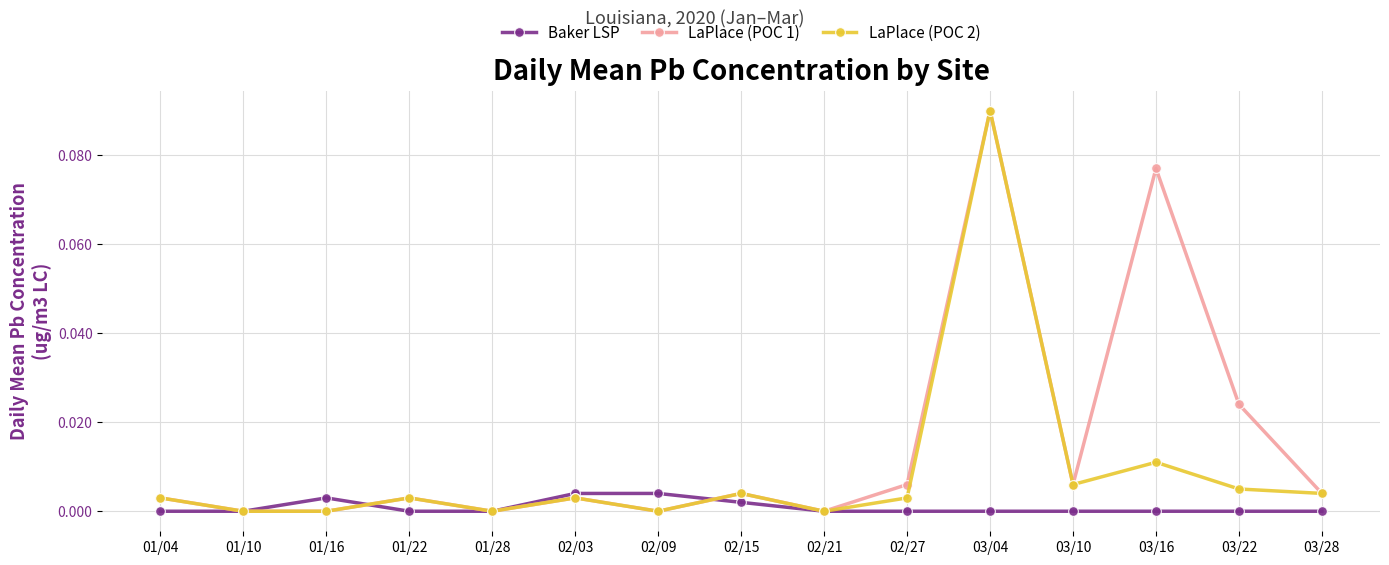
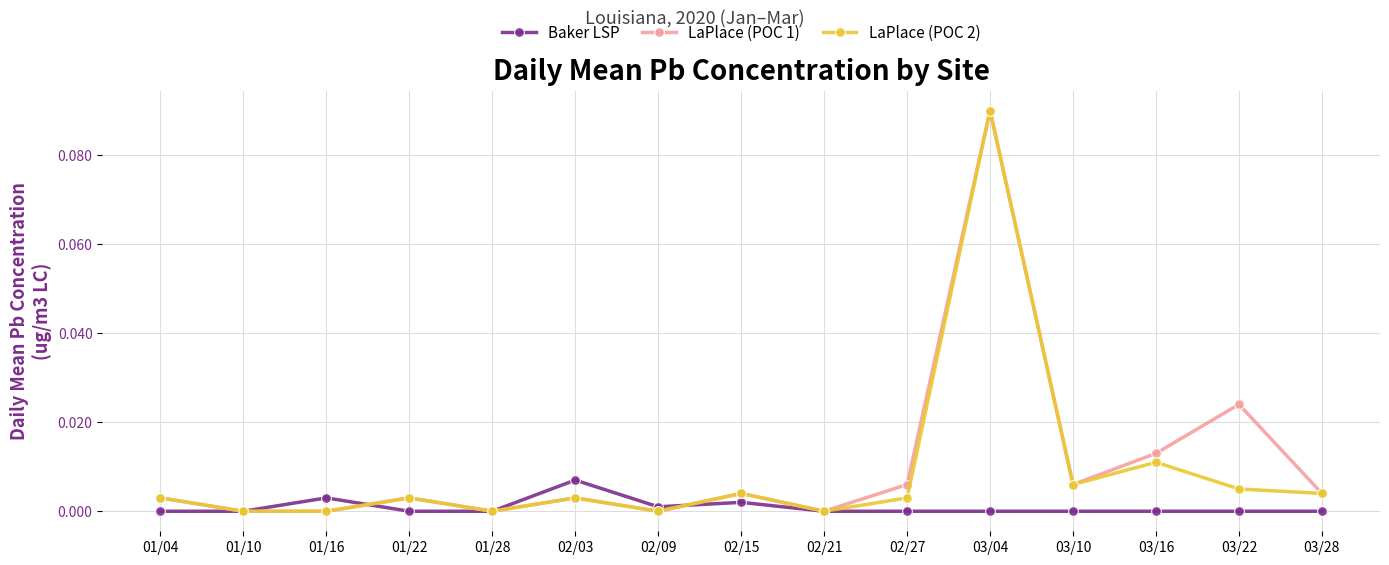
  {
    "Baker LSP": {
      "01/04": 0.000,
      "01/16": 0.003,
      "01/22": 0.000,
-     "02/03": 0.004,
-     "02/09": 0.004,
+     "02/03": 0.007,
+     "02/09": 0.001,
      "02/15": 0.002,
      "02/27": 0.000,
      "03/04": 0.000,
      "03/10": 0.000,
      "03/16": 0.000,
      "03/22": 0.000,
      "03/28": 0.000
    },
    "LaPlace (POC 1)": {
      "02/27": 0.006,
-     "03/16": 0.077,
+     "03/16": 0.013,
      "03/22": 0.024
    },
    "LaPlace (POC 2)": {
      "02/27": 0.003,
      "03/16": 0.011,
      "03/22": 0.005
    }
  }
